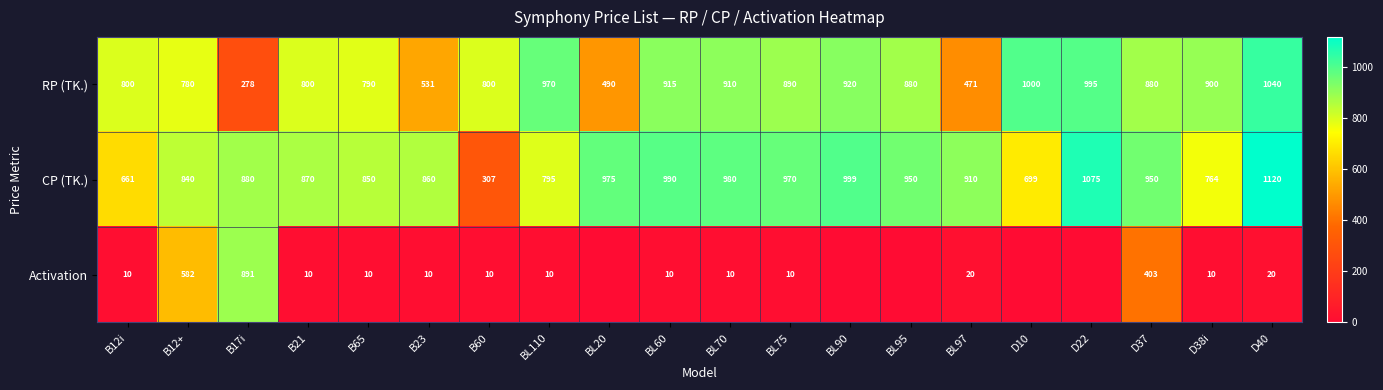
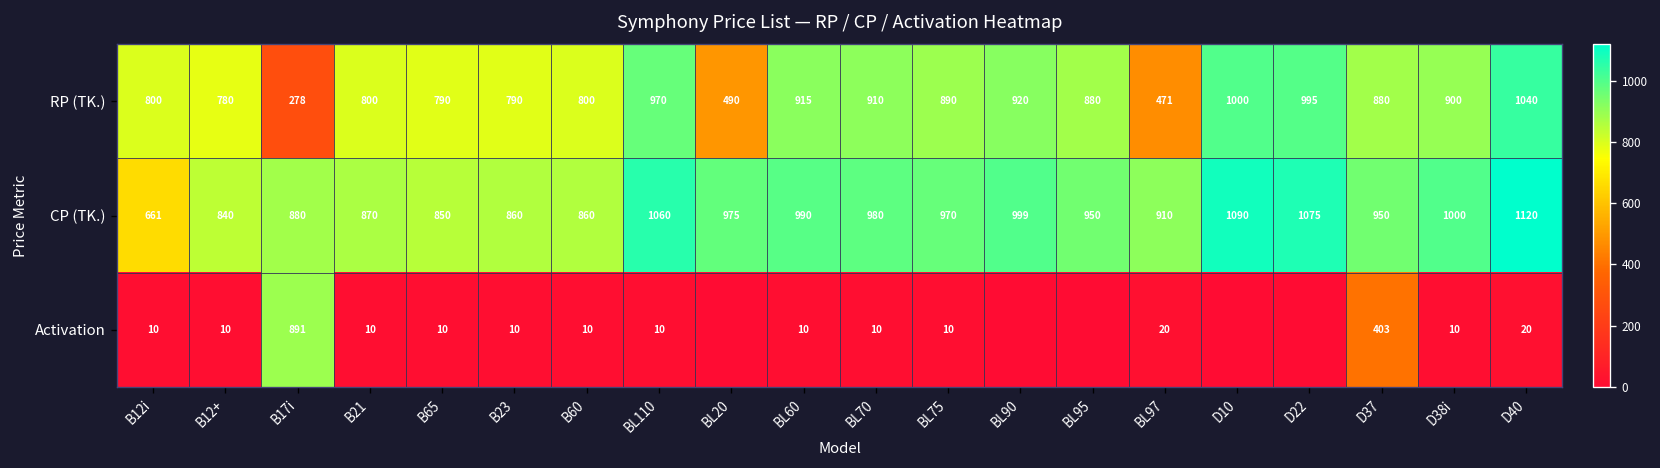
  {
    "RP (TK.)": {
      "B12i": 800,
      "B12+": 780,
      "B17i": 278,
      "B21": 800,
      "B65": 790,
-     "B23": 531,
+     "B23": 790,
      "B60": 800,
      "BL110": 970,
      "BL20": 490,
      "BL60": 915,
      "BL70": 910,
      "BL75": 890,
      "BL90": 920,
      "BL95": 880,
      "BL97": 471,
      "D10": 1000,
      "D22": 995,
      "D37": 880,
      "D38i": 900,
      "D40": 1040
    },
    "CP (TK.)": {
      "B12i": 661,
      "B12+": 840,
      "B17i": 880,
      "B21": 870,
      "B65": 850,
      "B23": 860,
-     "B60": 307,
-     "BL110": 795,
+     "B60": 860,
+     "BL110": 1060,
      "BL20": 975,
      "BL60": 990,
      "BL70": 980,
      "BL75": 970,
      "BL90": 999,
      "BL95": 950,
      "BL97": 910,
-     "D10": 699,
+     "D10": 1090,
      "D22": 1075,
      "D37": 950,
-     "D38i": 764,
+     "D38i": 1000,
      "D40": 1120
    },
    "Activation": {
      "B12i": 10,
-     "B12+": 582,
+     "B12+": 10,
      "B17i": 891,
      "B21": 10,
      "B65": 10,
      "B23": 10,
      "B60": 10,
      "BL110": 10,
      "BL60": 10,
      "BL70": 10,
      "BL75": 10,
      "BL97": 20,
      "D37": 403,
      "D38i": 10,
      "D40": 20
    }
  }
